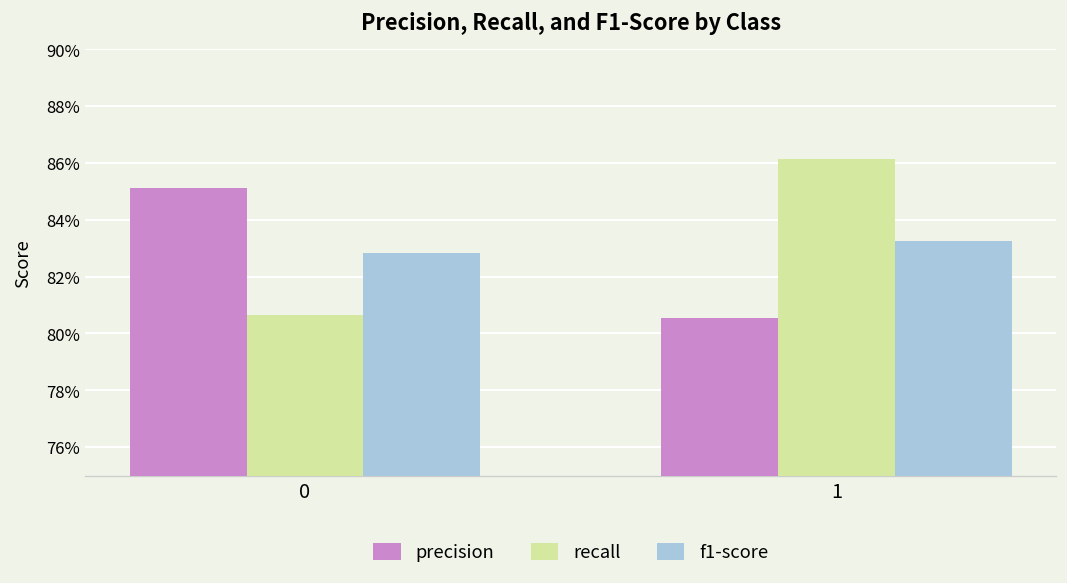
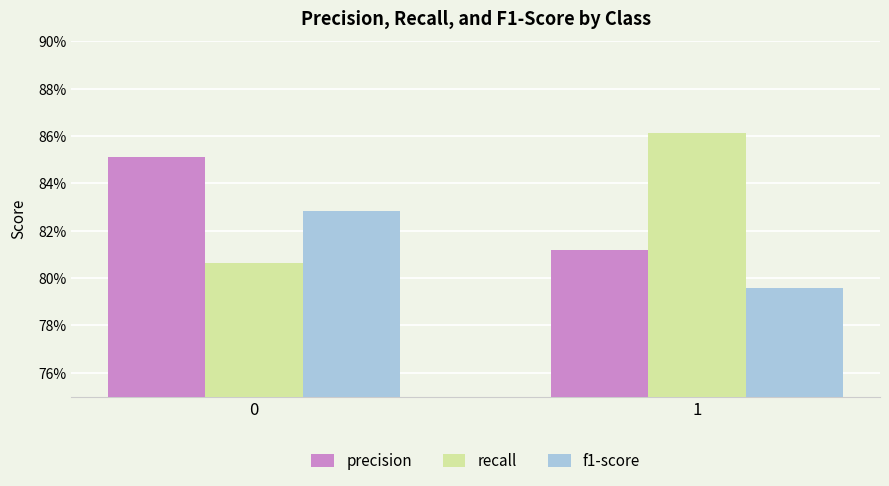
  {
    "precision": {
      "0": "85.1%",
-     "1": "80.6%"
+     "1": "81.2%"
    },
    "recall": {
      "0": "80.6%",
      "1": "86.1%"
    },
    "f1-score": {
      "0": "82.8%",
-     "1": "83.3%"
+     "1": "79.6%"
    }
  }
